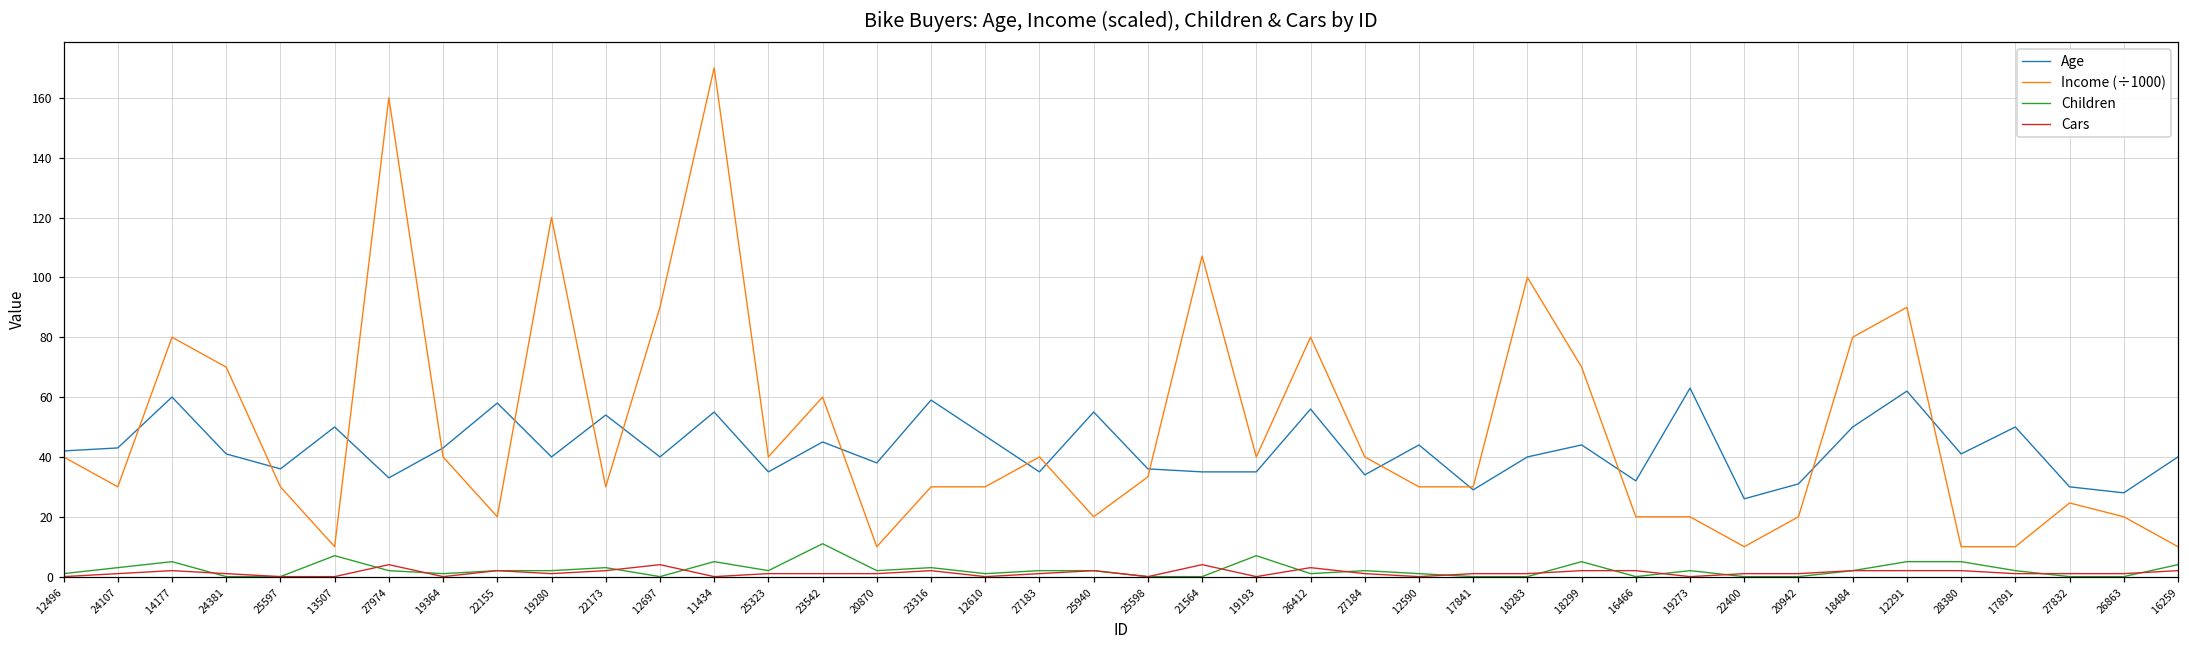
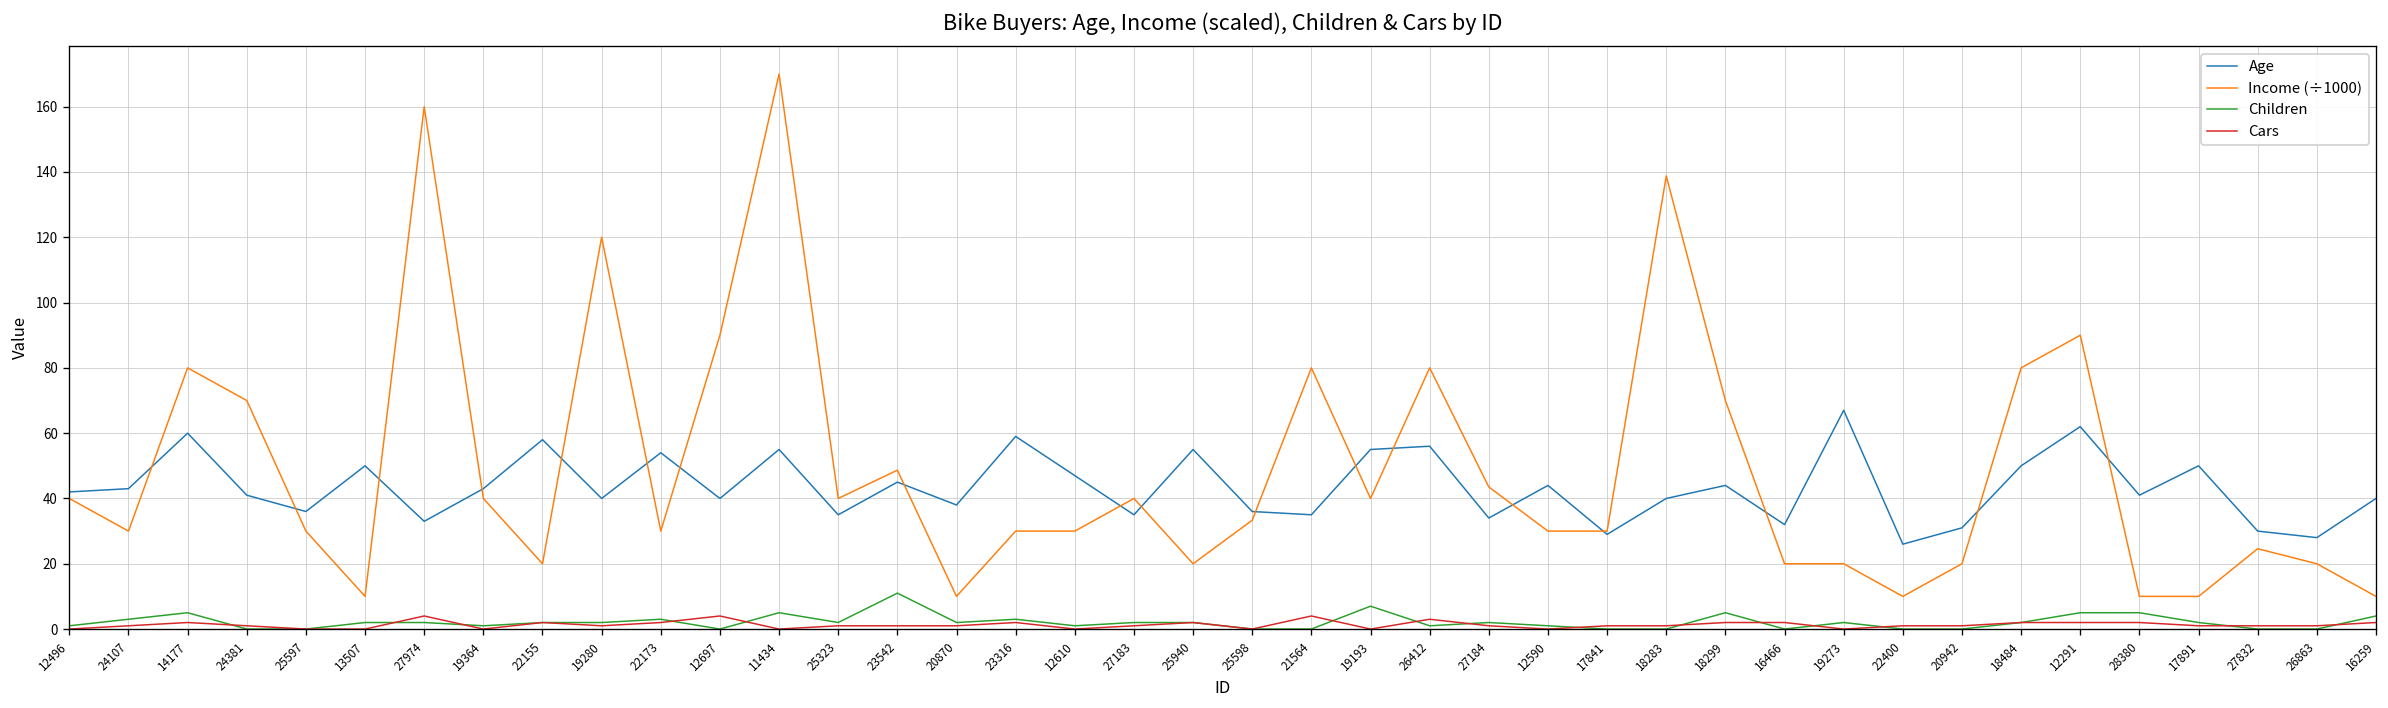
  {
    "Age": {
      "12496": 42,
      "24107": 43,
      "14177": 60,
      "24381": 41,
      "25597": 36,
      "13507": 50,
      "27974": 33,
      "19364": 43,
      "22155": 58,
      "19280": 40,
      "22173": 54,
      "12697": 40,
      "11434": 55,
      "25323": 35,
      "23542": 45,
      "20870": 38,
      "23316": 59,
      "12610": 47,
      "27183": 35,
      "25940": 55,
      "25598": 36,
      "21564": 35,
-     "19193": 35,
+     "19193": 55,
      "26412": 56,
      "27184": 34,
      "12590": 44,
      "17841": 29,
      "18283": 40,
      "18299": 44,
      "16466": 32,
-     "19273": 63,
+     "19273": 67,
      "22400": 26,
      "20942": 31,
      "18484": 50,
      "12291": 62,
      "28380": 41,
      "17891": 50,
      "27832": 30,
      "26863": 28,
      "16259": 40
    },
    "Income (÷1000)": {
      "12496": 40,
      "24107": 30,
      "14177": 80,
      "24381": 70,
      "25597": 30,
      "13507": 10,
      "27974": 160,
      "19364": 40,
      "22155": 20,
      "19280": 120,
      "22173": 30,
      "12697": 90,
      "11434": 170,
      "25323": 40,
-     "23542": 60,
+     "23542": 49,
      "20870": 10,
      "23316": 30,
      "12610": 30,
      "27183": 40,
      "25940": 20,
      "25598": 33,
-     "21564": 107,
+     "21564": 80,
      "19193": 40,
      "26412": 80,
-     "27184": 40,
+     "27184": 44,
      "12590": 30,
      "17841": 30,
-     "18283": 100,
+     "18283": 139,
      "18299": 70,
      "16466": 20,
      "19273": 20,
      "22400": 10,
      "20942": 20,
      "18484": 80,
      "12291": 90,
      "28380": 10,
      "17891": 10,
      "27832": 25,
      "26863": 20,
      "16259": 10
    },
    "Children": {
      "12496": 1,
      "24107": 3,
      "14177": 5,
      "24381": 0,
-     "13507": 7,
+     "13507": 2,
      "27974": 2,
      "19364": 1,
      "19280": 2,
      "22173": 3,
      "12697": 0,
      "11434": 5,
      "25323": 2,
      "23542": 11,
      "20870": 2,
      "23316": 3,
      "12610": 1,
      "27183": 2,
      "21564": 0,
      "19193": 7,
      "26412": 1,
      "27184": 2,
      "12590": 1,
      "17841": 0,
      "18283": 0,
      "18299": 5,
      "16466": 0,
      "19273": 2,
      "22400": 0,
      "20942": 0,
      "12291": 5,
      "28380": 5,
      "17891": 2,
      "27832": 0,
      "26863": 0,
      "16259": 4
    },
    "Cars": {
      "12496": 0,
      "24107": 1,
      "14177": 2,
      "24381": 1,
      "13507": 0,
      "27974": 4,
      "19364": 0,
      "19280": 1,
      "22173": 2,
      "12697": 4,
      "11434": 0,
      "25323": 1,
      "23542": 1,
      "20870": 1,
      "23316": 2,
      "12610": 0,
      "27183": 1,
      "21564": 4,
      "19193": 0,
      "26412": 3,
      "27184": 1,
      "12590": 0,
      "17841": 1,
      "18283": 1,
      "18299": 2,
      "16466": 2,
      "19273": 0,
      "22400": 1,
      "20942": 1,
      "12291": 2,
      "28380": 2,
      "17891": 1,
      "27832": 1,
      "26863": 1,
      "16259": 2
    }
  }
